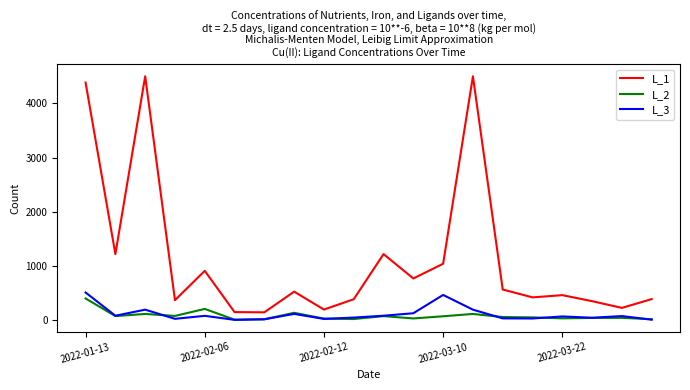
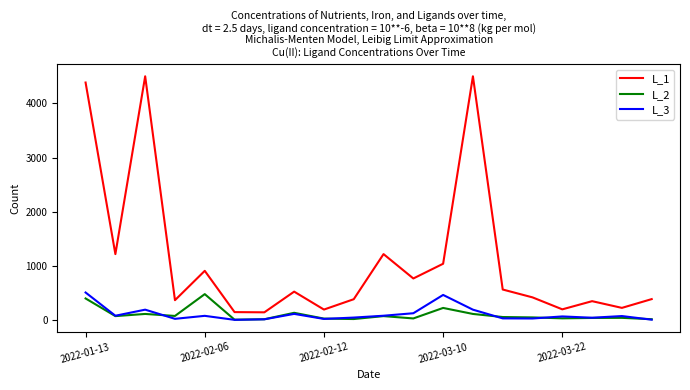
  {
    "L_1": {
      "2022-01-13": 4400,
      "2022-02-06": 900,
      "2022-02-12": 200,
      "2022-03-10": 1000,
-     "2022-03-22": 500
+     "2022-03-22": 200
    },
    "L_2": {
      "2022-01-13": 400,
-     "2022-02-06": 200,
-     "2022-03-10": 100
+     "2022-02-06": 500,
+     "2022-03-10": 200
    },
    "L_3": {
      "2022-01-13": 500,
      "2022-02-06": 100,
      "2022-03-10": 500
    }
  }
